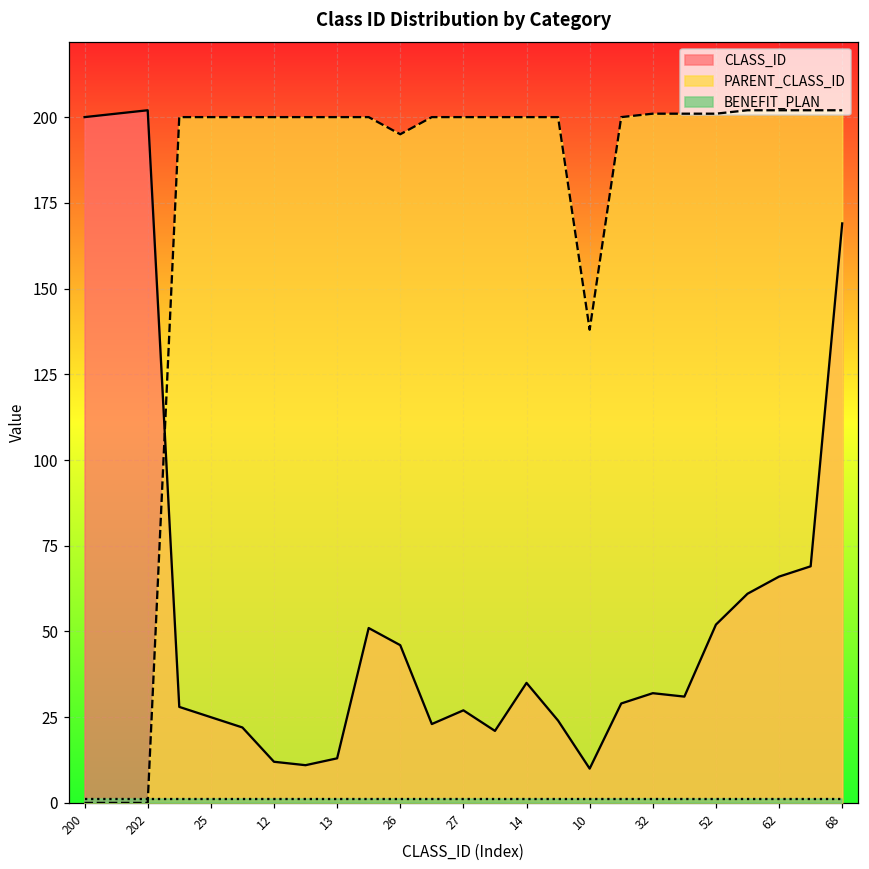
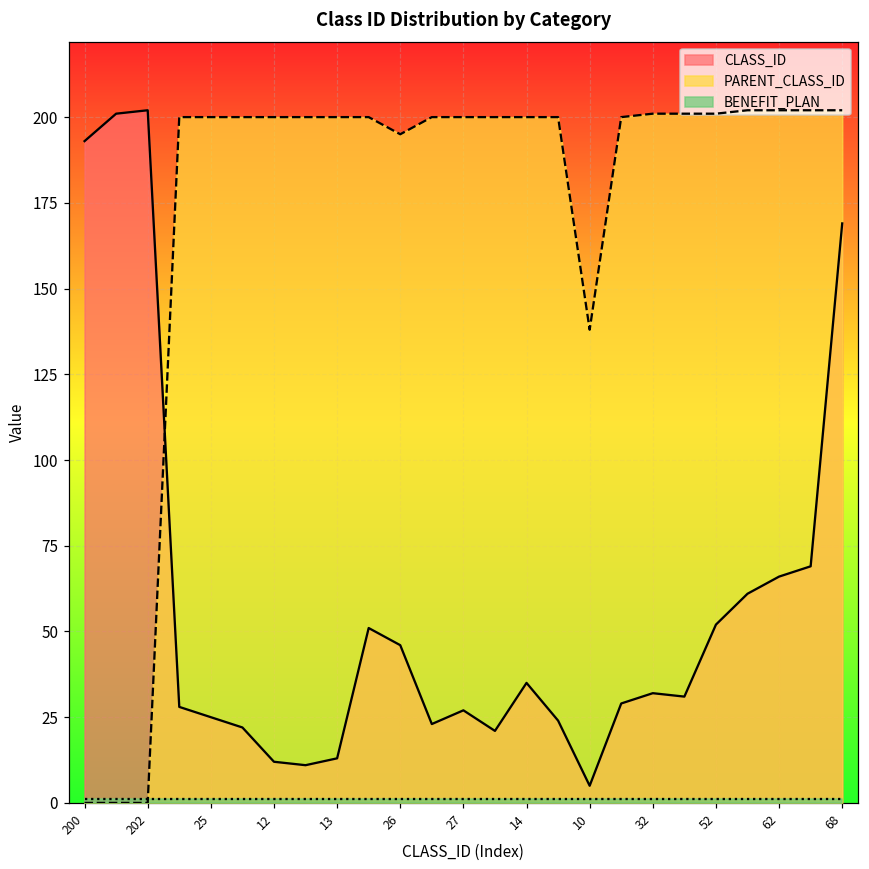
  {
    "CLASS_ID": {
-     "200": 200,
+     "200": 193,
      "202": 202,
      "25": 25,
      "12": 12,
      "13": 13,
      "26": 46,
      "27": 27,
      "14": 35,
-     "10": 10,
+     "10": 5,
      "32": 32,
      "52": 52,
      "62": 66,
      "68": 169
    },
    "PARENT_CLASS_ID": {
      "200": 0,
      "202": 0,
      "25": 200,
      "12": 200,
      "13": 200,
      "26": 195,
      "27": 200,
      "14": 200,
      "10": 138,
      "32": 201
    },
    "BENEFIT_PLAN": {
      "200": 1,
      "202": 1,
      "25": 1,
      "12": 1,
      "13": 1,
      "26": 1,
      "27": 1,
      "14": 1,
      "10": 1,
      "32": 1,
      "52": 1,
      "62": 1,
      "68": 1
    }
  }
